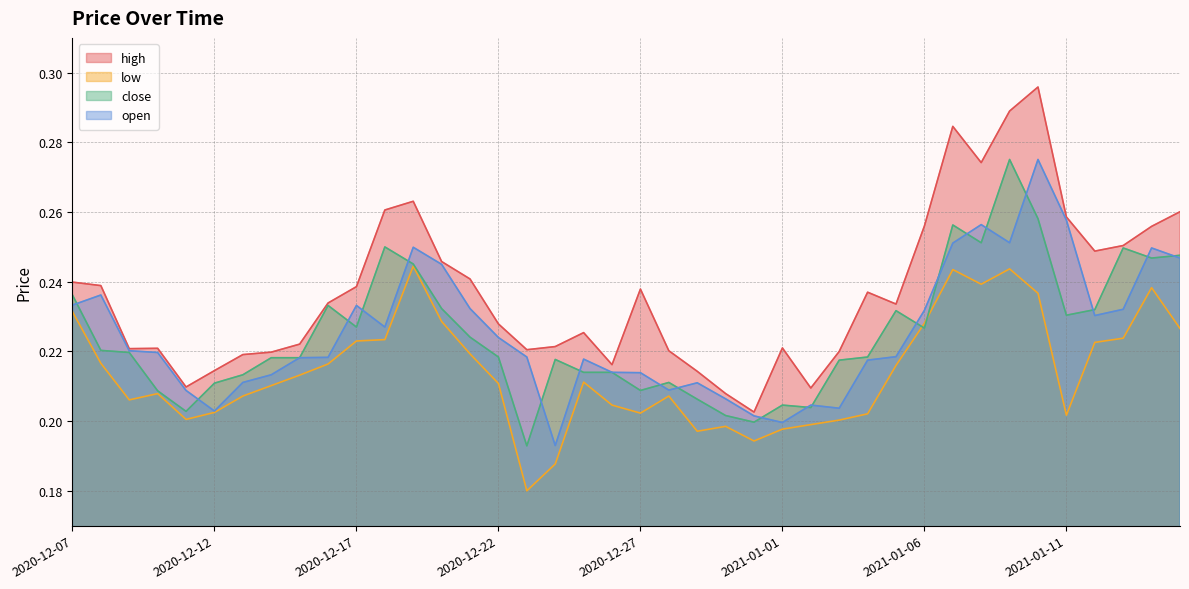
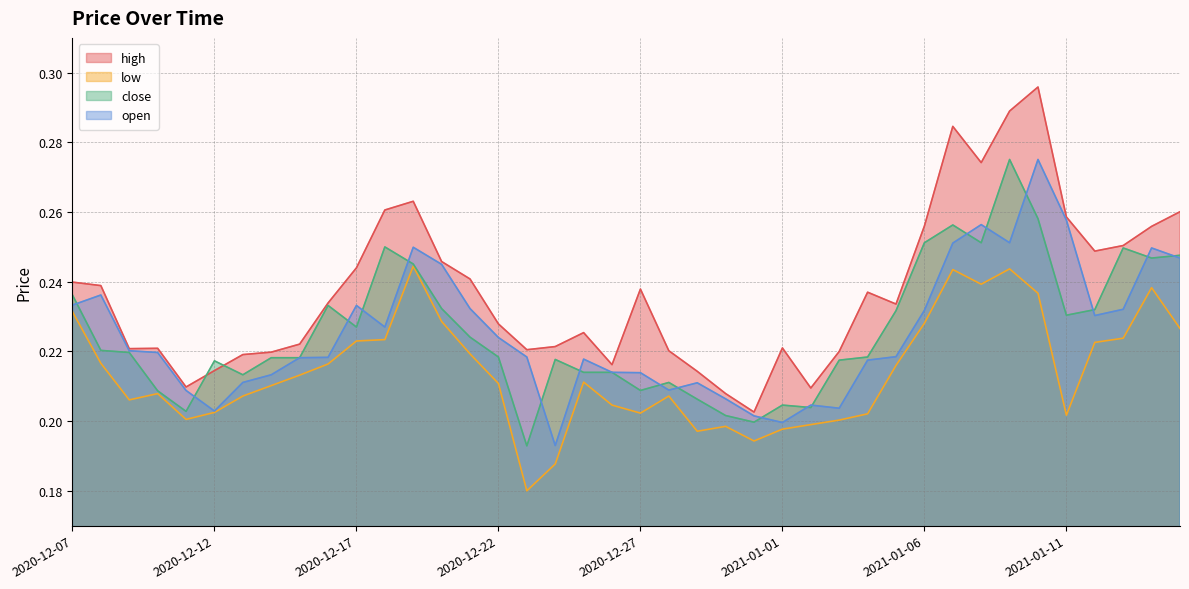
  {
    "high": {
      "2020-12-07": 0.240,
      "2020-12-12": 0.215,
-     "2020-12-17": 0.239,
+     "2020-12-17": 0.244,
      "2020-12-22": 0.228,
      "2020-12-27": 0.238,
      "2021-01-01": 0.221,
      "2021-01-06": 0.256,
      "2021-01-11": 0.259
    },
    "low": {
      "2020-12-07": 0.231,
      "2020-12-17": 0.223,
      "2020-12-22": 0.211,
      "2020-12-27": 0.202,
      "2021-01-01": 0.198,
      "2021-01-06": 0.228,
      "2021-01-11": 0.202
    },
    "close": {
      "2020-12-07": 0.236,
-     "2020-12-12": 0.211,
+     "2020-12-12": 0.217,
      "2020-12-17": 0.227,
      "2020-12-22": 0.218,
      "2020-12-27": 0.209,
      "2021-01-01": 0.205,
-     "2021-01-06": 0.227,
+     "2021-01-06": 0.251,
      "2021-01-11": 0.230
    },
    "open": {
      "2020-12-07": 0.233,
      "2020-12-17": 0.233,
      "2020-12-22": 0.224,
      "2020-12-27": 0.214,
      "2021-01-01": 0.200,
      "2021-01-06": 0.232,
      "2021-01-11": 0.258
    }
  }
